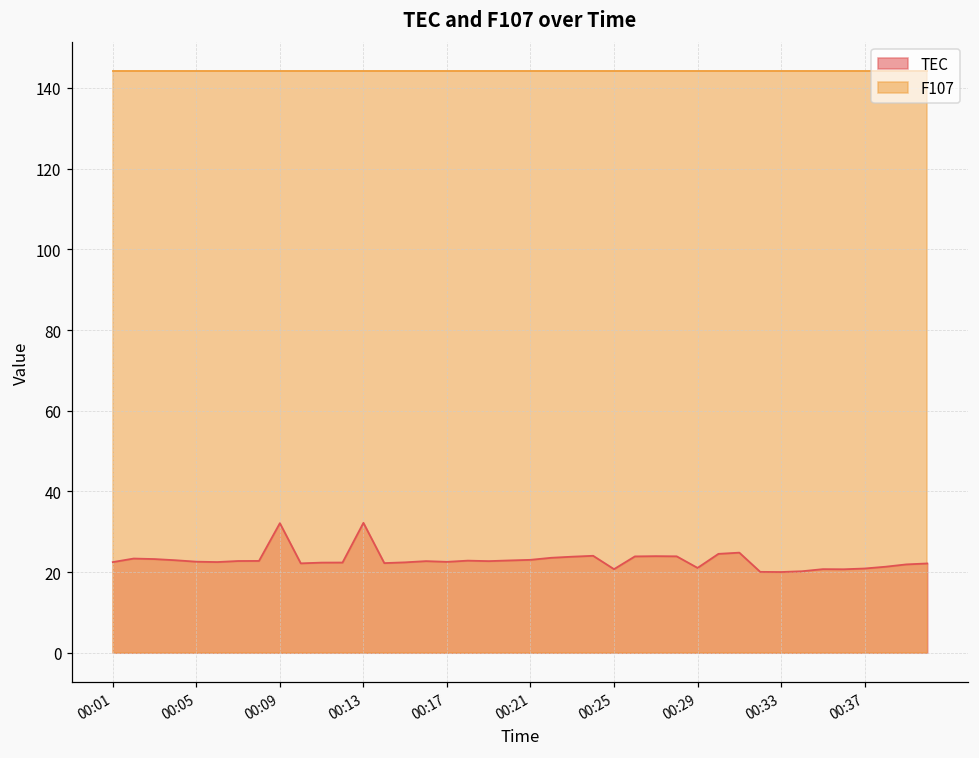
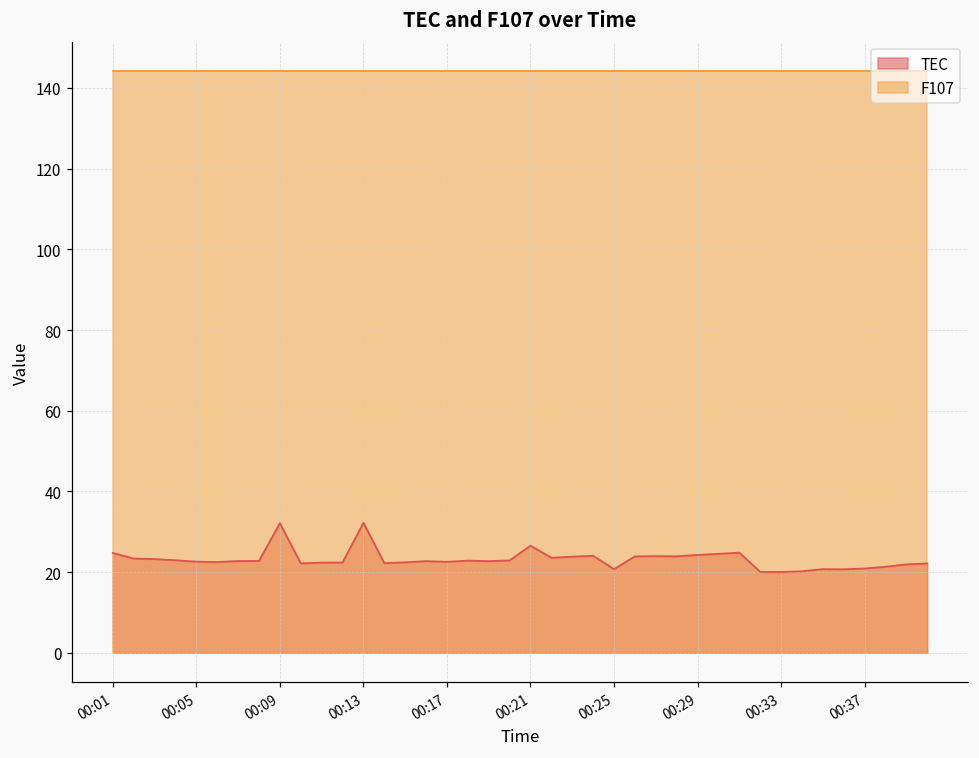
  {
    "TEC": {
-     "00:01": 22,
+     "00:01": 25,
      "00:05": 23,
      "00:09": 32,
      "00:13": 32,
      "00:17": 23,
-     "00:21": 23,
+     "00:21": 27,
      "00:25": 21,
-     "00:29": 21,
+     "00:29": 24,
      "00:33": 20,
      "00:37": 21
    },
    "F107": {
      "00:01": 144,
      "00:05": 144,
      "00:09": 144,
      "00:13": 144,
      "00:17": 144,
      "00:21": 144,
      "00:25": 144,
      "00:29": 144,
      "00:33": 144,
      "00:37": 144
    }
  }
